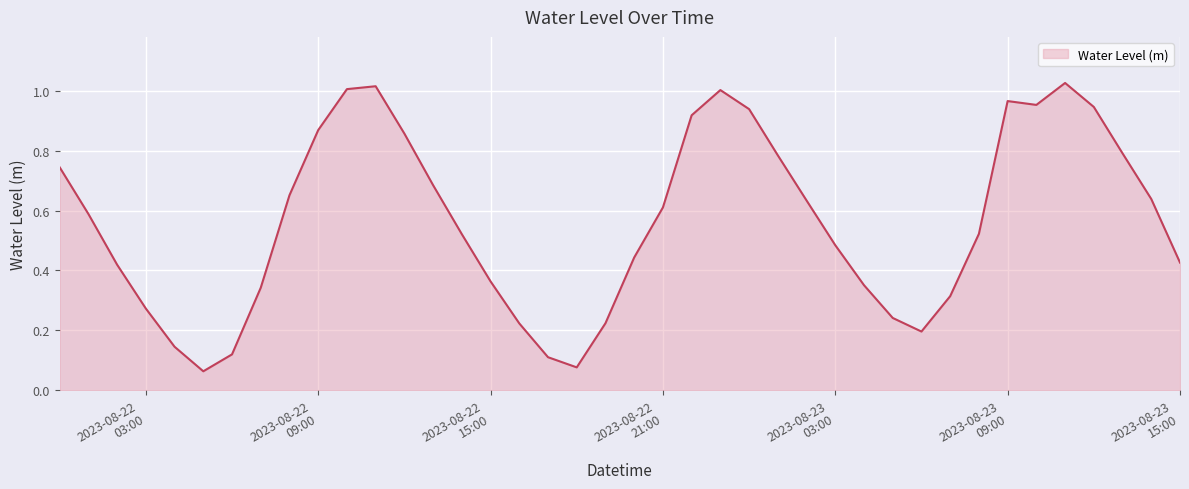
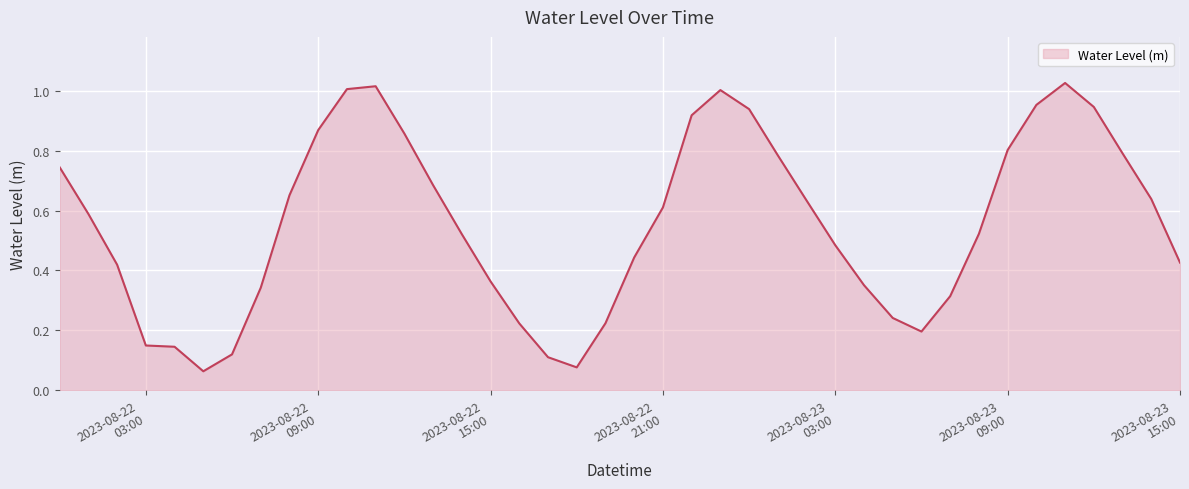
  {
-   "2023-08-22 03:00": 0.27,
+   "2023-08-22 03:00": 0.15,
    "2023-08-22 09:00": 0.87,
    "2023-08-22 15:00": 0.36,
    "2023-08-22 21:00": 0.61,
    "2023-08-23 03:00": 0.48,
-   "2023-08-23 09:00": 0.97,
+   "2023-08-23 09:00": 0.80,
    "2023-08-23 15:00": 0.43
  }
